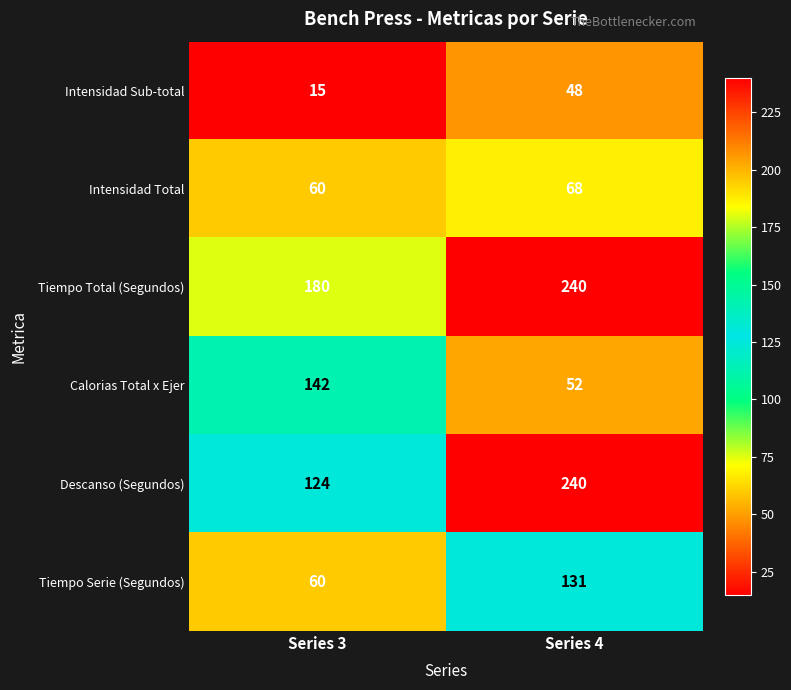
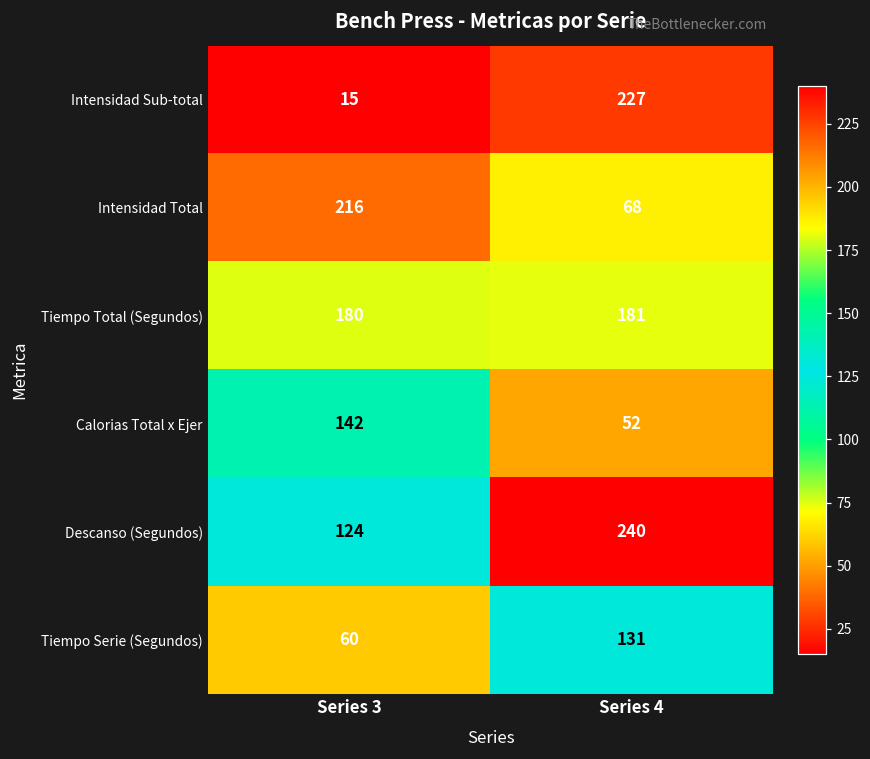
  {
    "Intensidad Sub-total": {
      "Series 3": 15,
-     "Series 4": 48
+     "Series 4": 227
    },
    "Intensidad Total": {
-     "Series 3": 60,
+     "Series 3": 216,
      "Series 4": 68
    },
    "Tiempo Total (Segundos)": {
      "Series 3": 180,
-     "Series 4": 240
+     "Series 4": 181
    },
    "Calorias Total x Ejer": {
      "Series 3": 142,
      "Series 4": 52
    },
    "Descanso (Segundos)": {
      "Series 3": 124,
      "Series 4": 240
    },
    "Tiempo Serie (Segundos)": {
      "Series 3": 60,
      "Series 4": 131
    }
  }
